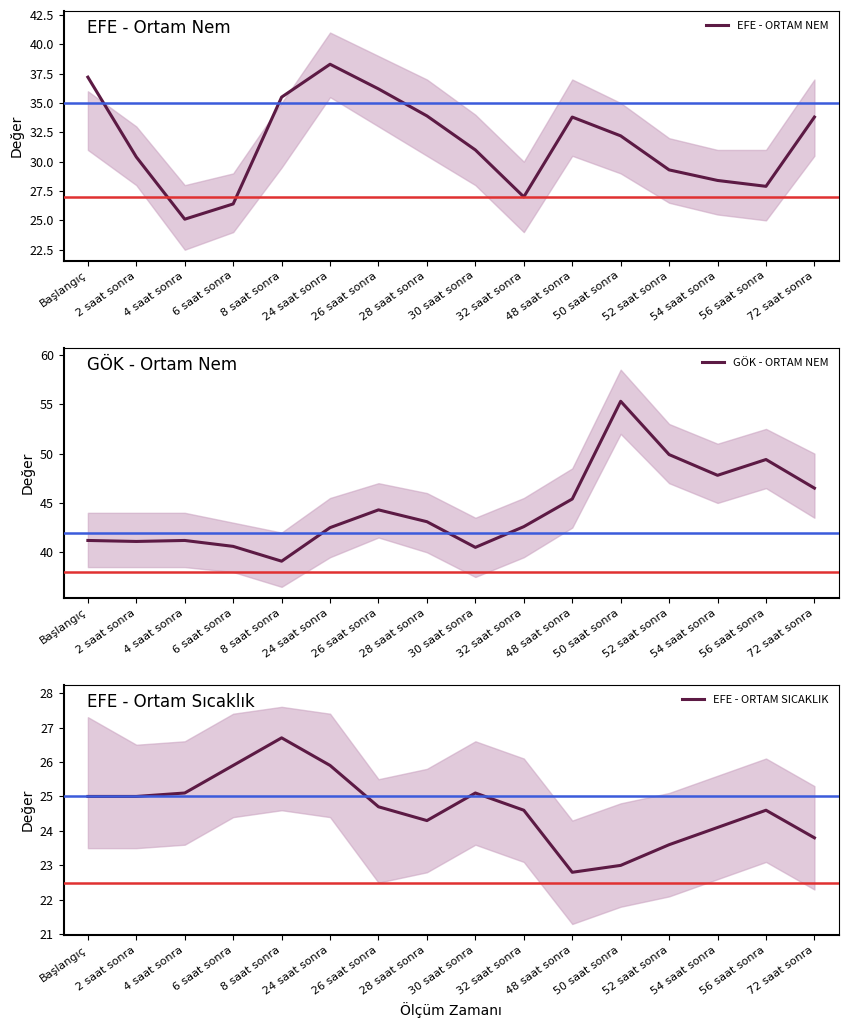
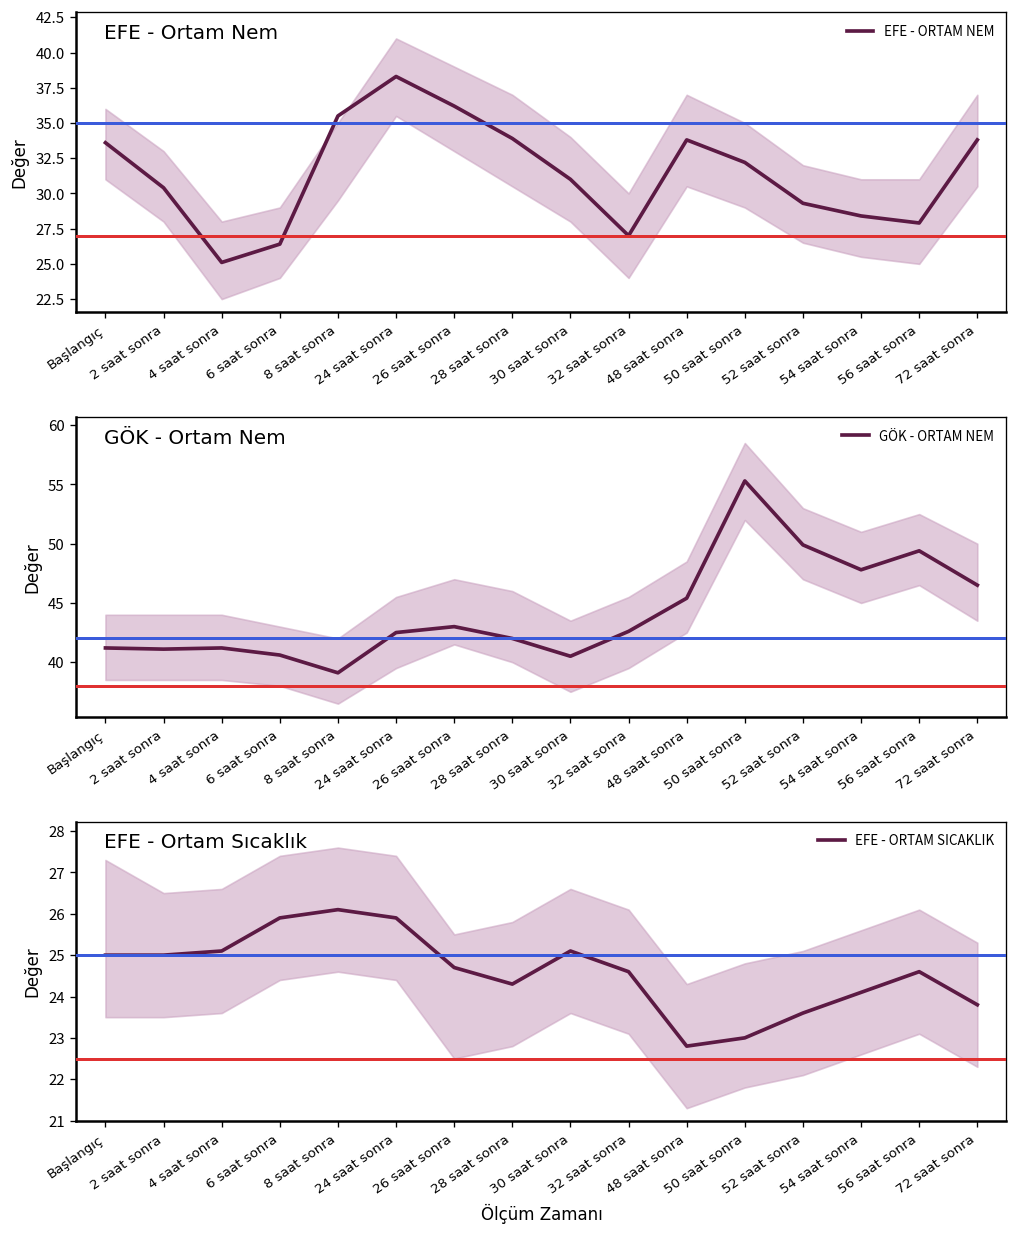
  {
    "EFE - Ortam Nem": {
      "EFE - ORTAM NEM": {
-       "Başlangıç": 37.2,
+       "Başlangıç": 33.6,
        "2 saat sonra": 30.4,
        "4 saat sonra": 25.1,
        "6 saat sonra": 26.4,
        "8 saat sonra": 35.5,
        "24 saat sonra": 38.3,
        "26 saat sonra": 36.2,
        "28 saat sonra": 33.9,
        "30 saat sonra": 31.0,
        "32 saat sonra": 27.0,
        "48 saat sonra": 33.8,
        "50 saat sonra": 32.2,
        "52 saat sonra": 29.3,
        "54 saat sonra": 28.4,
        "56 saat sonra": 27.9,
        "72 saat sonra": 33.8
      }
    },
    "GÖK - Ortam Nem": {
      "GÖK - ORTAM NEM": {
        "Başlangıç": 41,
        "2 saat sonra": 41,
        "4 saat sonra": 41,
        "6 saat sonra": 41,
        "8 saat sonra": 39,
        "24 saat sonra": 43,
-       "26 saat sonra": 44,
-       "28 saat sonra": 43,
+       "26 saat sonra": 43,
+       "28 saat sonra": 42,
        "30 saat sonra": 41,
        "32 saat sonra": 43,
        "48 saat sonra": 45,
        "50 saat sonra": 55,
        "52 saat sonra": 50,
        "54 saat sonra": 48,
        "56 saat sonra": 49,
        "72 saat sonra": 47
      }
    },
    "EFE - Ortam Sıcaklık": {
      "EFE - ORTAM SICAKLIK": {
        "Başlangıç": 25.0,
        "2 saat sonra": 25.0,
        "4 saat sonra": 25.1,
        "6 saat sonra": 25.9,
-       "8 saat sonra": 26.7,
+       "8 saat sonra": 26.1,
        "24 saat sonra": 25.9,
        "26 saat sonra": 24.7,
        "28 saat sonra": 24.3,
        "30 saat sonra": 25.1,
        "32 saat sonra": 24.6,
        "48 saat sonra": 22.8,
        "50 saat sonra": 23.0,
        "52 saat sonra": 23.6,
        "54 saat sonra": 24.1,
        "56 saat sonra": 24.6,
        "72 saat sonra": 23.8
      }
    }
  }
